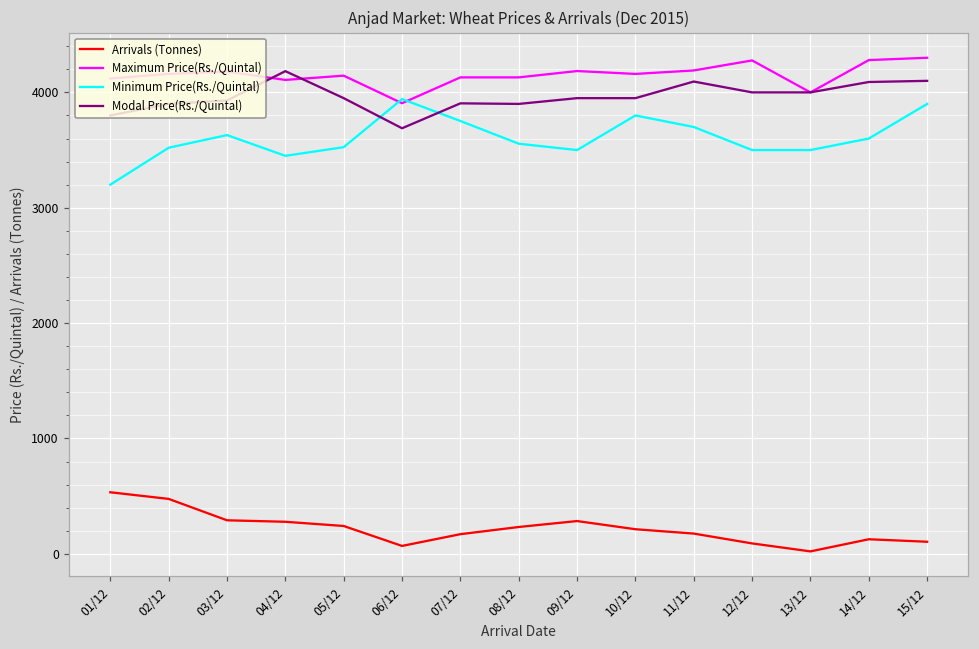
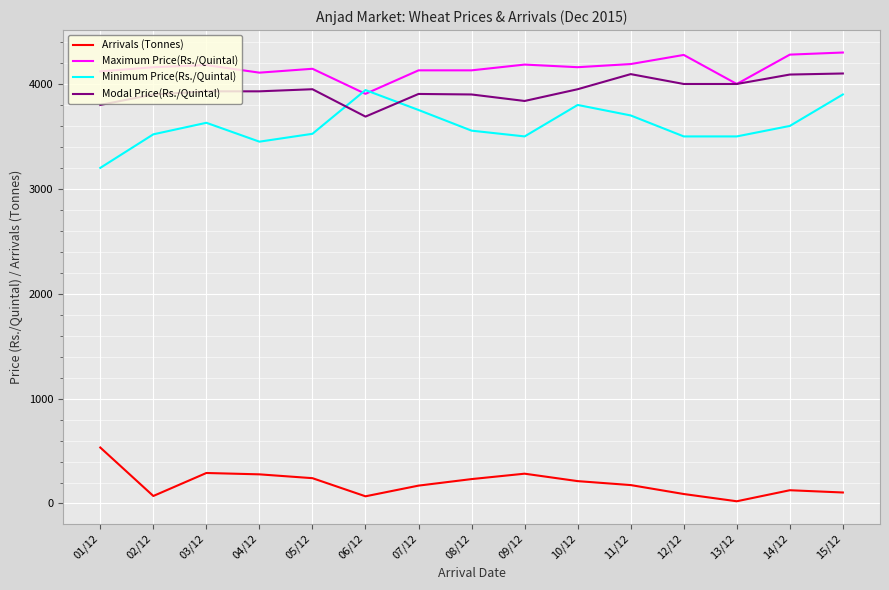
  {
    "Arrivals (Tonnes)": {
      "01/12": 530,
-     "02/12": 480,
+     "02/12": 70,
      "03/12": 290,
      "04/12": 280,
      "05/12": 240,
      "06/12": 70,
      "07/12": 170,
      "08/12": 230,
      "09/12": 280,
      "10/12": 210,
      "11/12": 180,
      "12/12": 90,
      "13/12": 20,
      "14/12": 130,
      "15/12": 100
    },
    "Maximum Price(Rs./Quintal)": {
      "04/12": 4110,
      "05/12": 4150,
      "06/12": 3910,
      "07/12": 4130,
      "08/12": 4130,
      "09/12": 4190,
      "10/12": 4160,
      "11/12": 4190,
      "12/12": 4280,
      "14/12": 4280,
      "15/12": 4300
    },
    "Minimum Price(Rs./Quintal)": {
      "01/12": 3200,
      "02/12": 3520,
      "03/12": 3630,
      "04/12": 3450,
      "05/12": 3530,
      "06/12": 3940,
      "07/12": 3750,
      "08/12": 3560,
      "09/12": 3500,
      "10/12": 3800,
      "11/12": 3700,
      "12/12": 3500,
      "13/12": 3500,
      "14/12": 3600,
      "15/12": 3900
    },
    "Modal Price(Rs./Quintal)": {
      "01/12": 3800,
-     "04/12": 4180,
+     "04/12": 3930,
      "05/12": 3950,
      "06/12": 3690,
      "07/12": 3910,
      "08/12": 3900,
-     "09/12": 3950,
+     "09/12": 3840,
      "10/12": 3950,
      "11/12": 4090,
      "12/12": 4000,
      "14/12": 4090,
      "15/12": 4100
    }
  }
